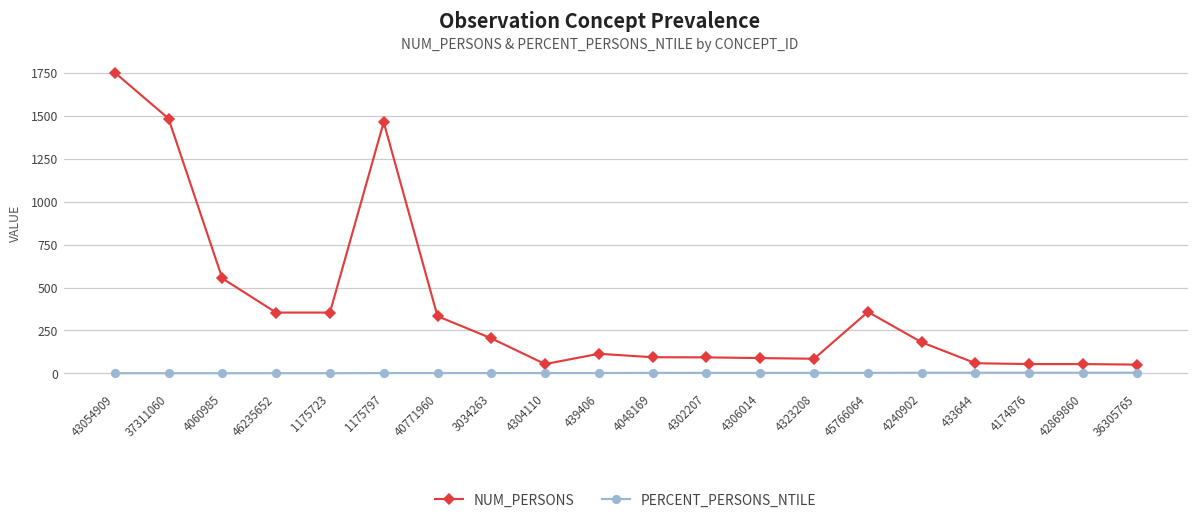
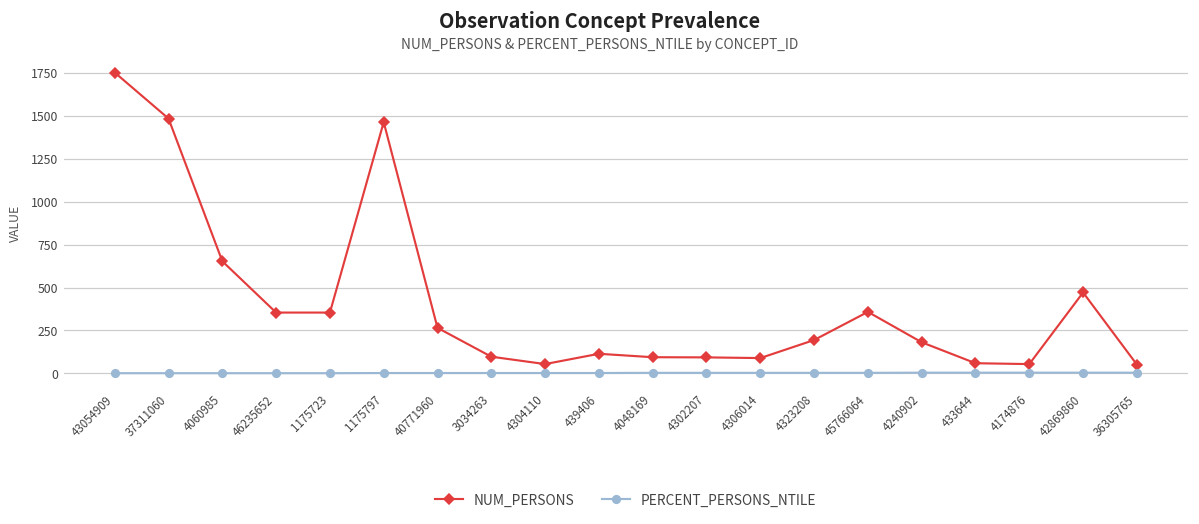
  {
    "NUM_PERSONS": {
      "43054909": 1750,
      "37311060": 1480,
-     "4060985": 550,
+     "4060985": 650,
      "46235652": 350,
      "1175723": 350,
      "1175797": 1460,
-     "40771960": 330,
-     "3034263": 200,
+     "40771960": 270,
+     "3034263": 100,
      "4304110": 50,
      "439406": 110,
      "4048169": 90,
      "4302207": 90,
      "4306014": 90,
-     "4323208": 90,
+     "4323208": 190,
      "45766064": 360,
      "4240902": 180,
      "433644": 60,
      "4174876": 50,
-     "42869860": 50,
+     "42869860": 470,
      "36305765": 50
    },
    "PERCENT_PERSONS_NTILE": {
      "43054909": 0,
      "37311060": 0,
      "4060985": 0,
      "46235652": 0,
      "1175723": 0,
      "1175797": 0,
      "40771960": 0,
      "3034263": 0,
      "4304110": 0,
      "439406": 0,
      "4048169": 0,
      "4302207": 0,
      "4306014": 0,
      "4323208": 0,
      "45766064": 0,
      "4240902": 0,
      "433644": 0,
      "4174876": 0,
      "42869860": 0,
      "36305765": 0
    }
  }
